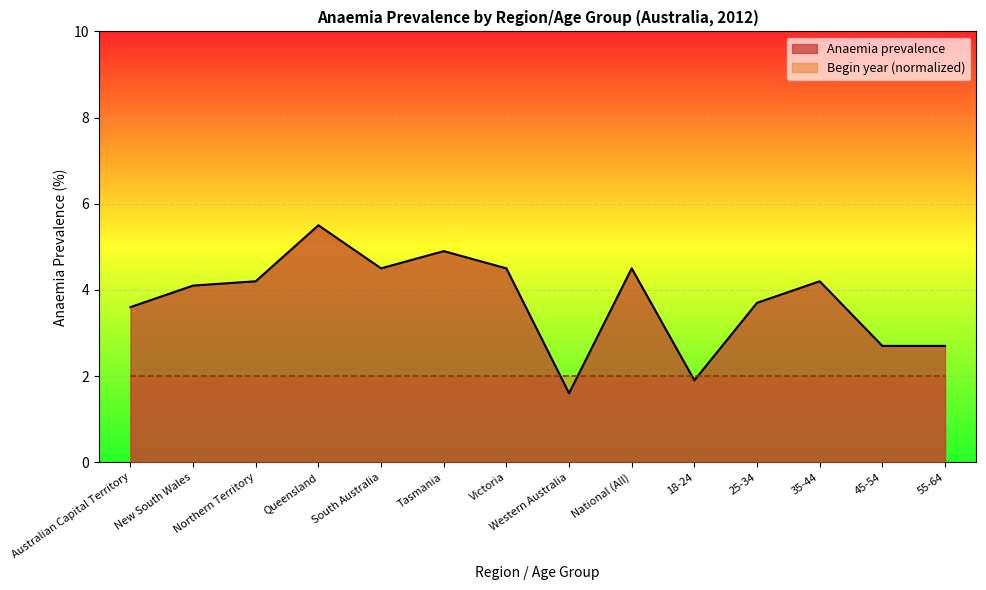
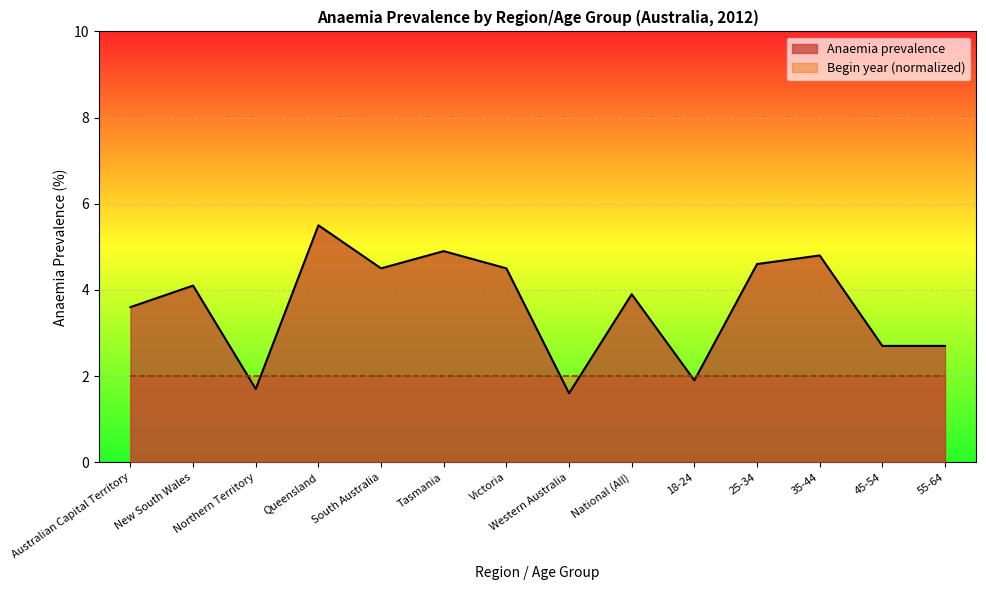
  {
    "Anaemia prevalence": {
      "Australian Capital Territory": 3.6,
      "New South Wales": 4.1,
-     "Northern Territory": 4.2,
+     "Northern Territory": 1.7,
      "Queensland": 5.5,
      "South Australia": 4.5,
      "Tasmania": 4.9,
      "Victoria": 4.5,
      "Western Australia": 1.6,
-     "National (All)": 4.5,
+     "National (All)": 3.9,
      "18-24": 1.9,
-     "25-34": 3.7,
-     "35-44": 4.2,
+     "25-34": 4.6,
+     "35-44": 4.8,
      "45-54": 2.7,
      "55-64": 2.7
    },
    "Begin year (normalized)": {
      "Australian Capital Territory": 2.0,
      "New South Wales": 2.0,
      "Northern Territory": 2.0,
      "Queensland": 2.0,
      "South Australia": 2.0,
      "Tasmania": 2.0,
      "Victoria": 2.0,
      "Western Australia": 2.0,
      "National (All)": 2.0,
      "18-24": 2.0,
      "25-34": 2.0,
      "35-44": 2.0,
      "45-54": 2.0,
      "55-64": 2.0
    }
  }
